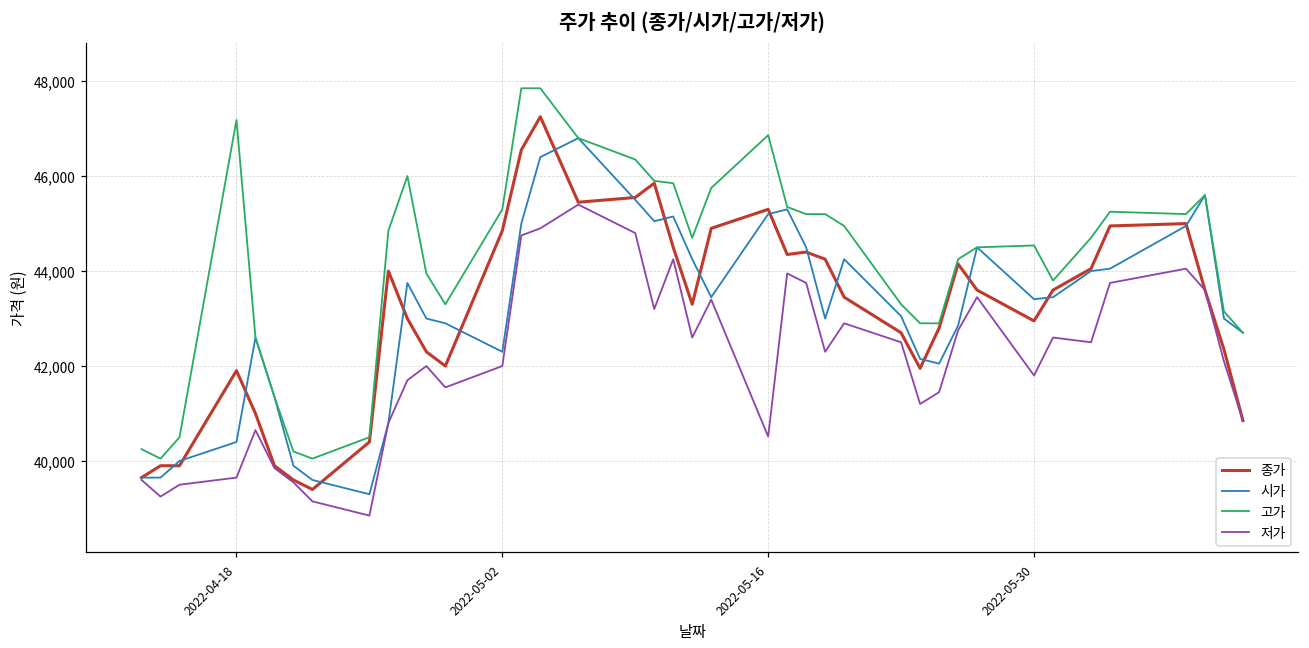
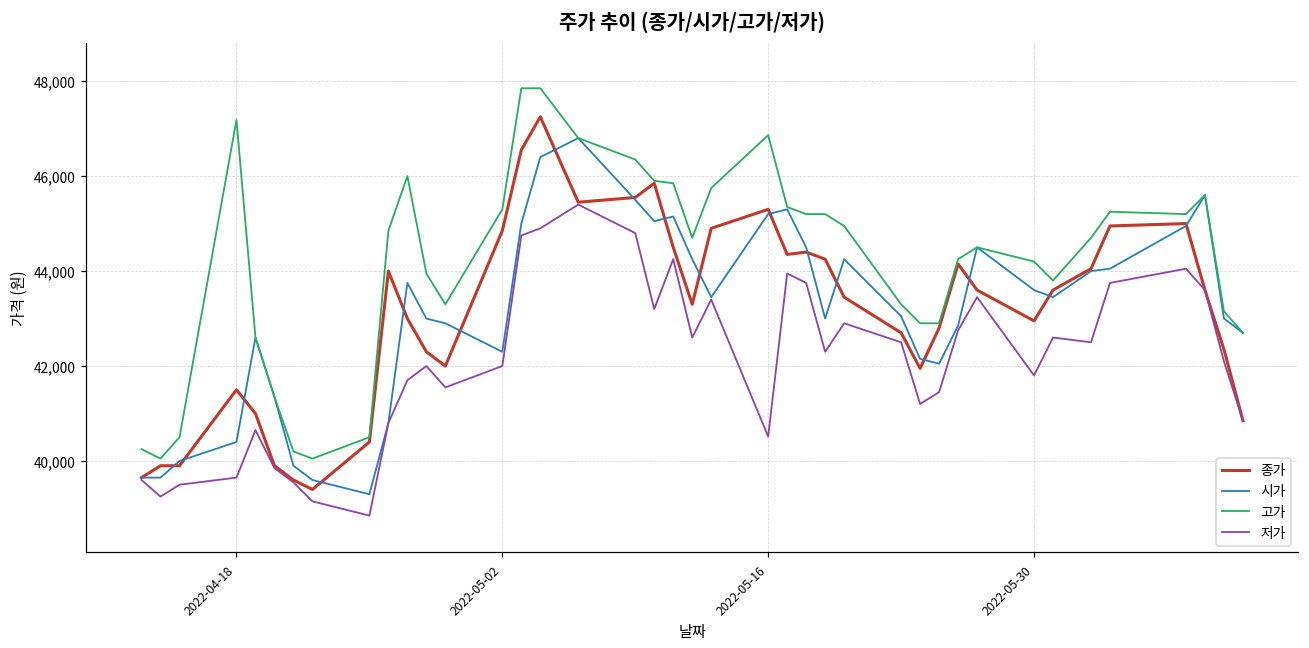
  {
    "종가": {
-     "2022-04-18": "41,900",
+     "2022-04-18": "41,500",
      "2022-05-02": "44,900",
      "2022-05-16": "45,300",
      "2022-05-30": "43,000"
    },
    "시가": {
      "2022-04-18": "40,400",
      "2022-05-02": "42,300",
      "2022-05-16": "45,200",
-     "2022-05-30": "43,400"
+     "2022-05-30": "43,600"
    },
    "고가": {
      "2022-04-18": "47,200",
      "2022-05-02": "45,300",
      "2022-05-16": "46,900",
-     "2022-05-30": "44,500"
+     "2022-05-30": "44,200"
    },
    "저가": {
      "2022-04-18": "39,700",
      "2022-05-02": "42,000",
      "2022-05-16": "40,500",
      "2022-05-30": "41,800"
    }
  }
